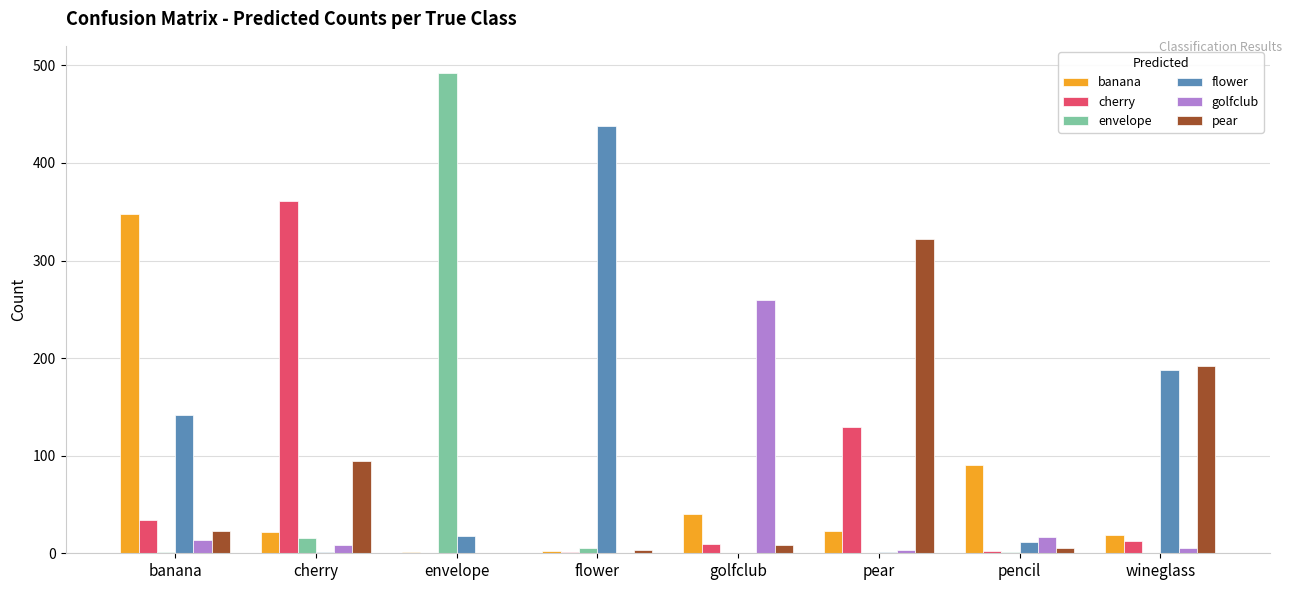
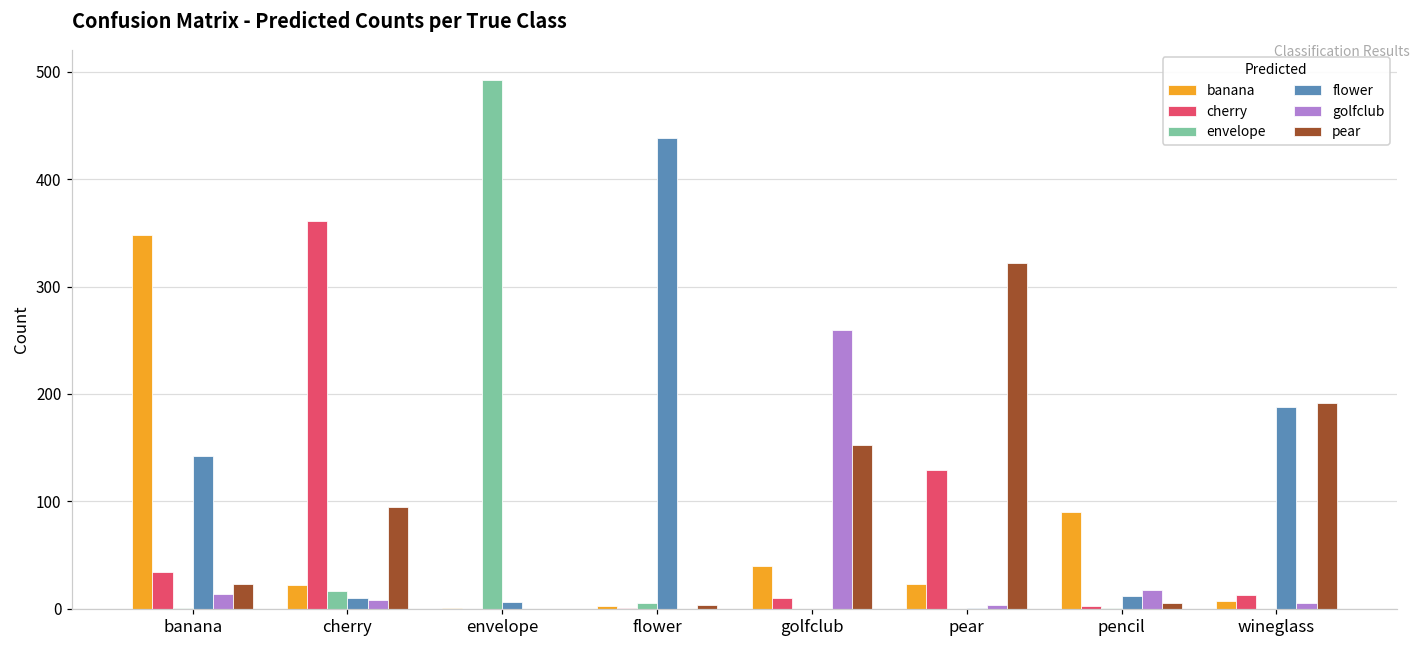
  {
    "banana": {
      "banana": 350,
      "cherry": 20,
      "golfclub": 40,
      "pear": 20,
      "pencil": 90,
-     "wineglass": 20
+     "wineglass": 10
    },
    "cherry": {
      "banana": 30,
      "cherry": 360,
      "envelope": 0,
      "golfclub": 10,
      "pear": 130,
      "wineglass": 10
    },
    "envelope": {
      "cherry": 20,
      "envelope": 490,
      "flower": 10,
      "golfclub": 0,
      "pear": 0,
      "wineglass": 0
    },
    "flower": {
      "banana": 140,
-     "cherry": 0,
-     "envelope": 20,
+     "cherry": 10,
+     "envelope": 10,
      "flower": 440,
      "golfclub": 0,
      "pencil": 10,
      "wineglass": 190
    },
    "golfclub": {
      "banana": 10,
      "cherry": 10,
      "envelope": 0,
      "flower": 0,
      "golfclub": 260,
      "pear": 0,
      "pencil": 20,
      "wineglass": 10
    },
    "pear": {
      "banana": 20,
      "cherry": 100,
      "envelope": 0,
      "flower": 0,
-     "golfclub": 10,
+     "golfclub": 150,
      "pear": 320,
      "pencil": 10,
      "wineglass": 190
    }
  }
